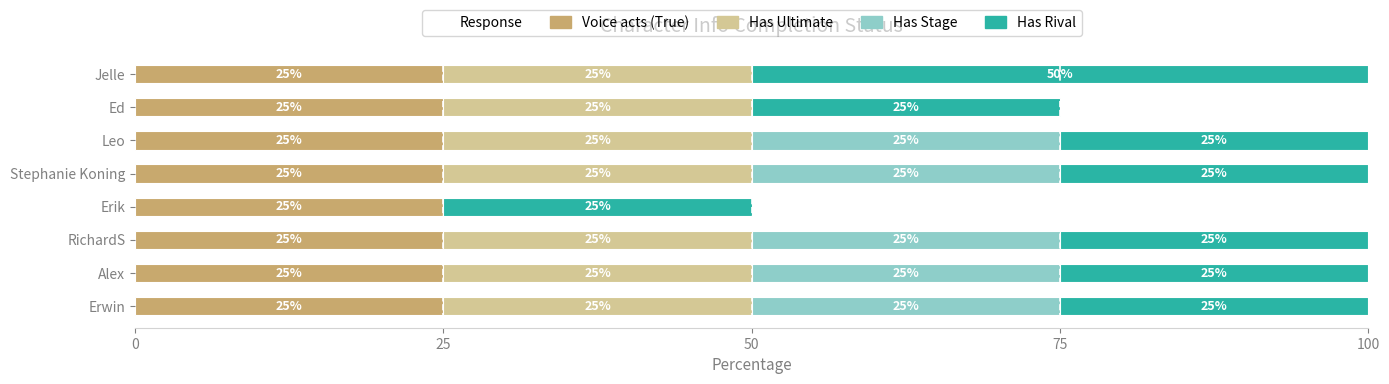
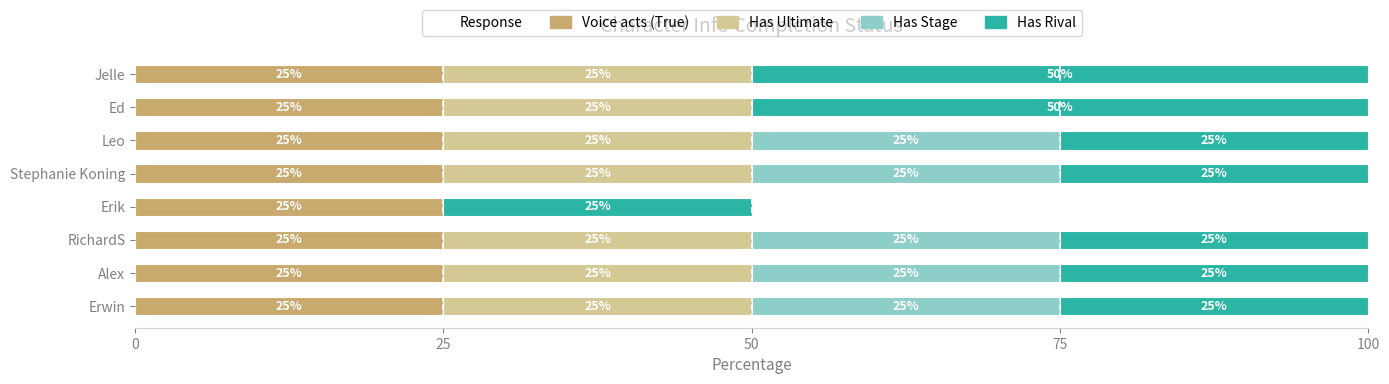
  {
    "Has Stage": {
      "Leo": "25%",
      "Stephanie Koning": "25%",
      "RichardS": "25%",
      "Alex": "25%",
      "Erwin": "25%"
    },
    "Has Rival": {
      "Jelle": "50%",
-     "Ed": "25%",
+     "Ed": "50%",
      "Leo": "25%",
      "Stephanie Koning": "25%",
      "Erik": "25%",
      "RichardS": "25%",
      "Alex": "25%",
      "Erwin": "25%"
    }
  }
